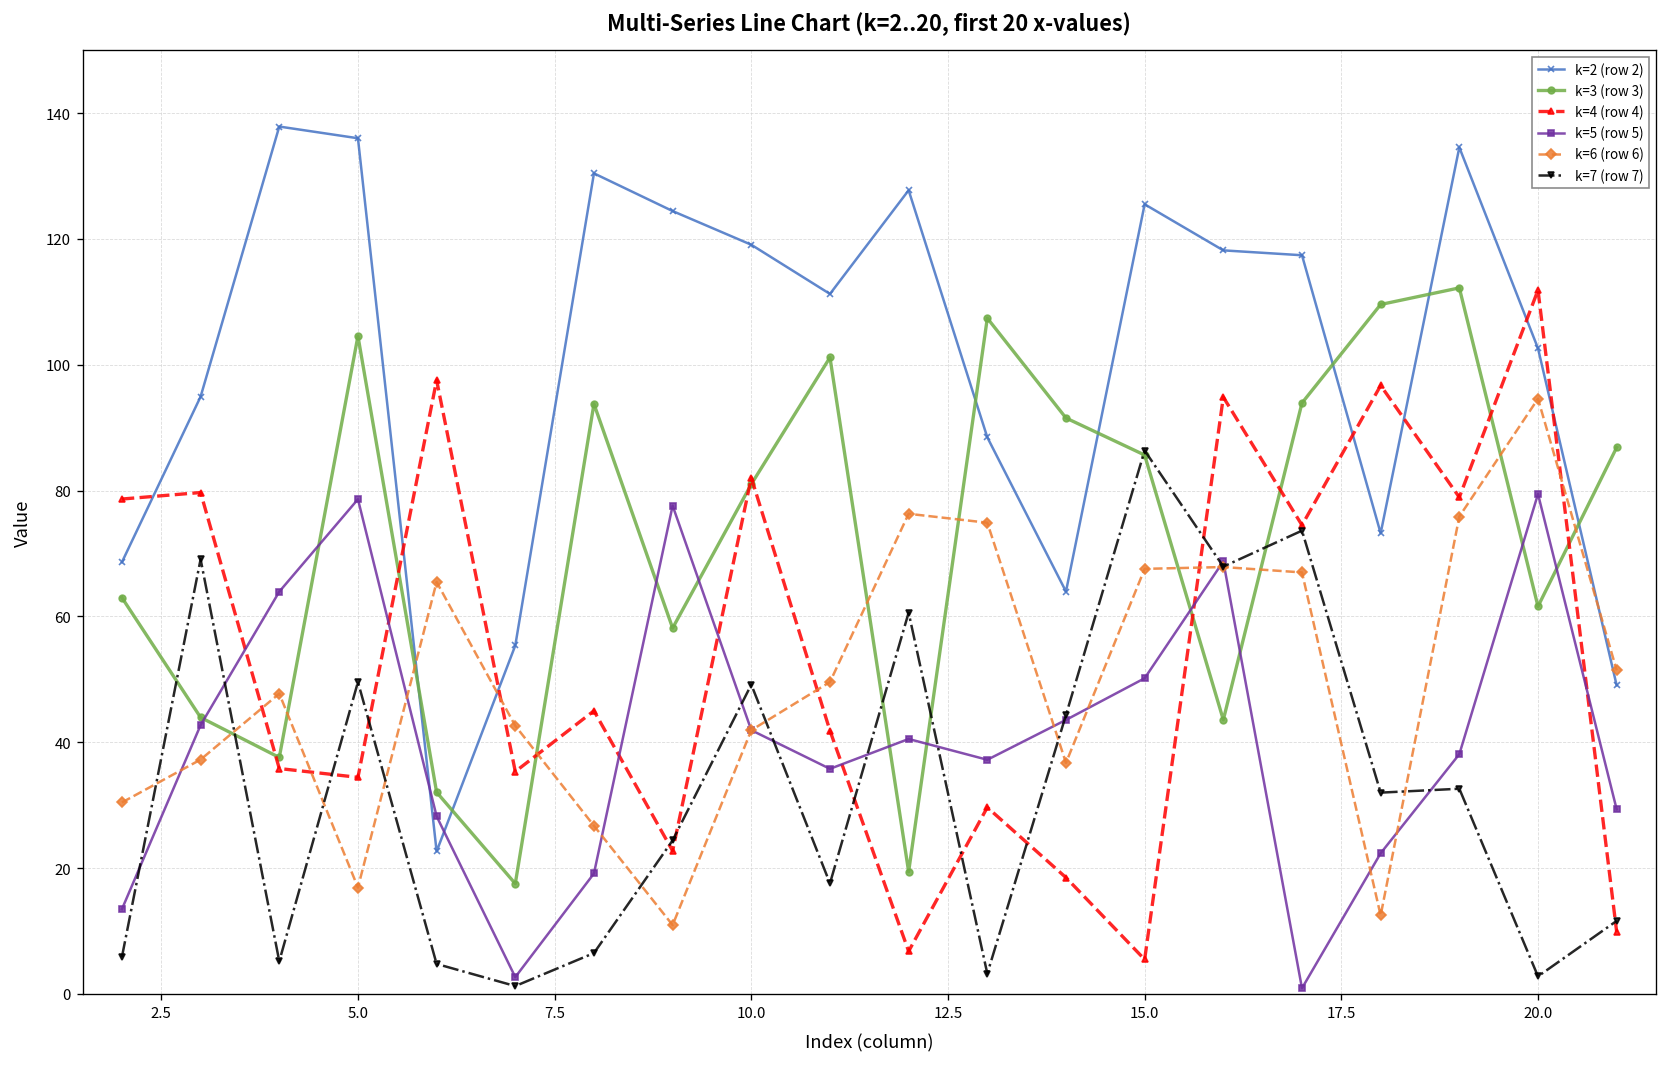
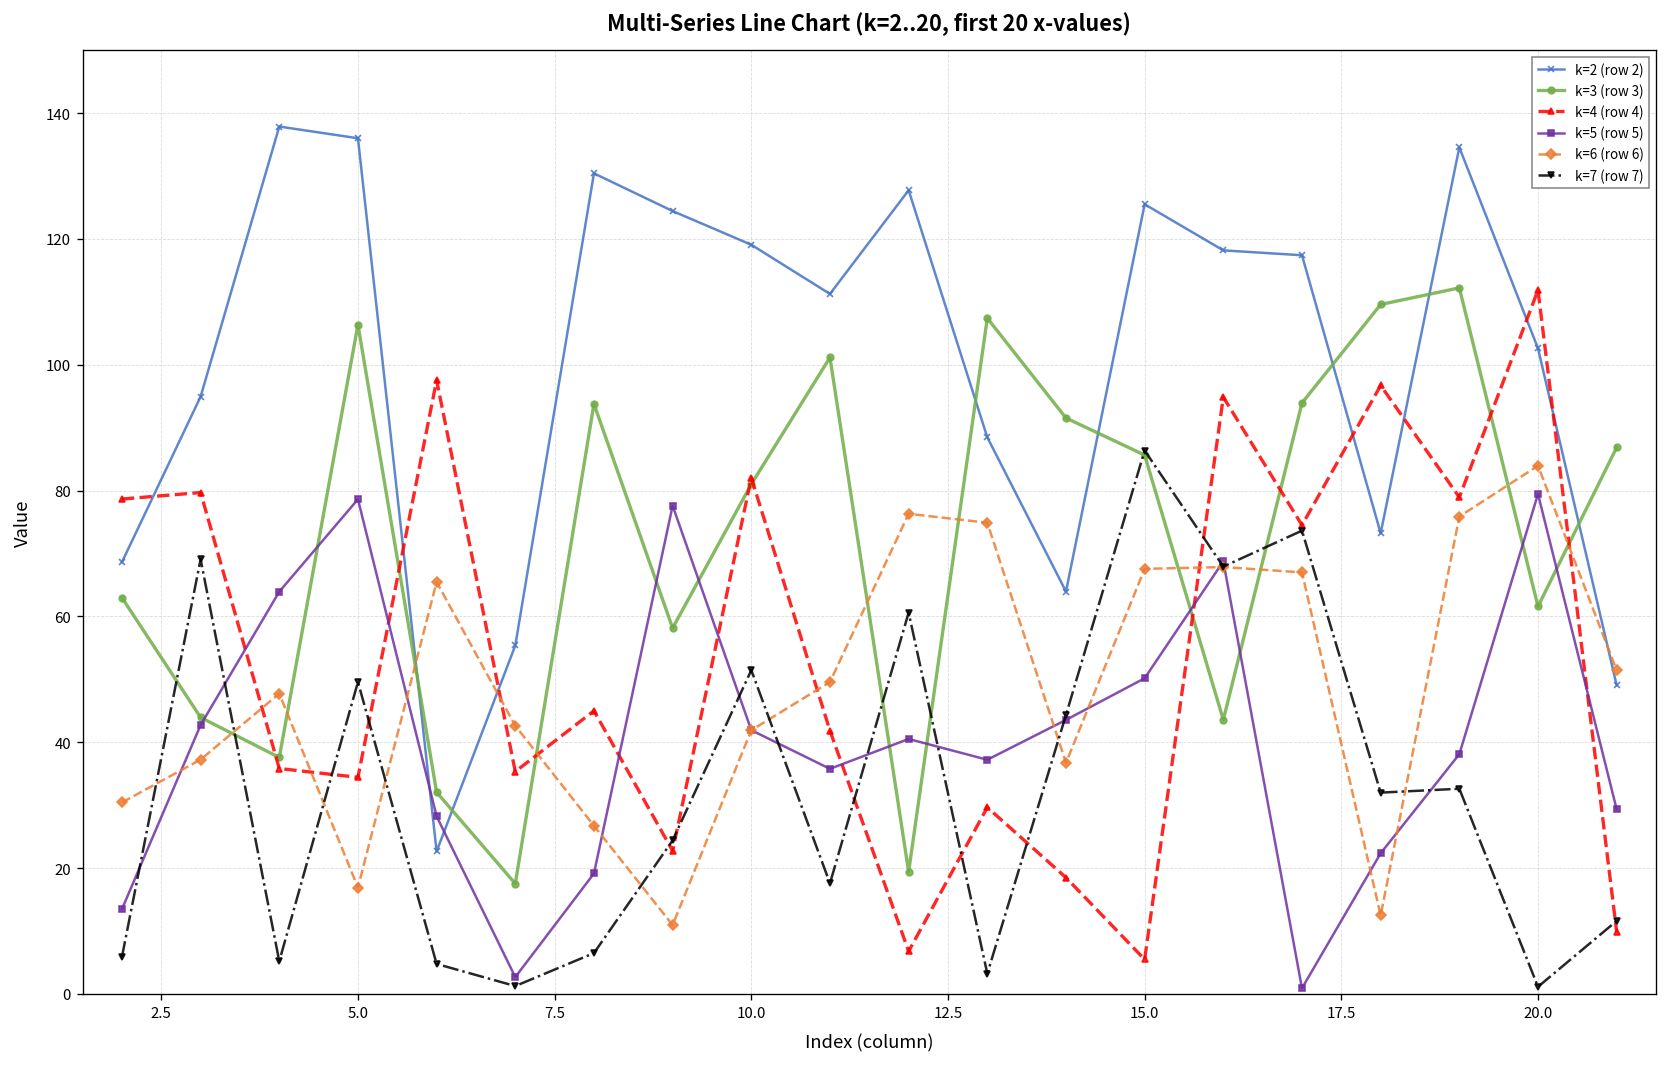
  {
    "k=2 (row 2)": {
      "5.0": 136,
      "10.0": 119,
      "15.0": 126,
      "20.0": 103
    },
    "k=3 (row 3)": {
-     "5.0": 105,
+     "5.0": 106,
      "10.0": 81,
      "15.0": 86,
      "20.0": 62
    },
    "k=4 (row 4)": {
      "5.0": 34,
      "10.0": 82,
      "15.0": 5,
      "20.0": 112
    },
    "k=5 (row 5)": {
      "5.0": 79,
      "15.0": 50,
      "20.0": 79
    },
    "k=6 (row 6)": {
      "5.0": 17,
      "15.0": 68,
-     "20.0": 95
+     "20.0": 84
    },
    "k=7 (row 7)": {
      "5.0": 50,
-     "10.0": 49,
+     "10.0": 51,
      "15.0": 86,
-     "20.0": 3
+     "20.0": 1
    }
  }
